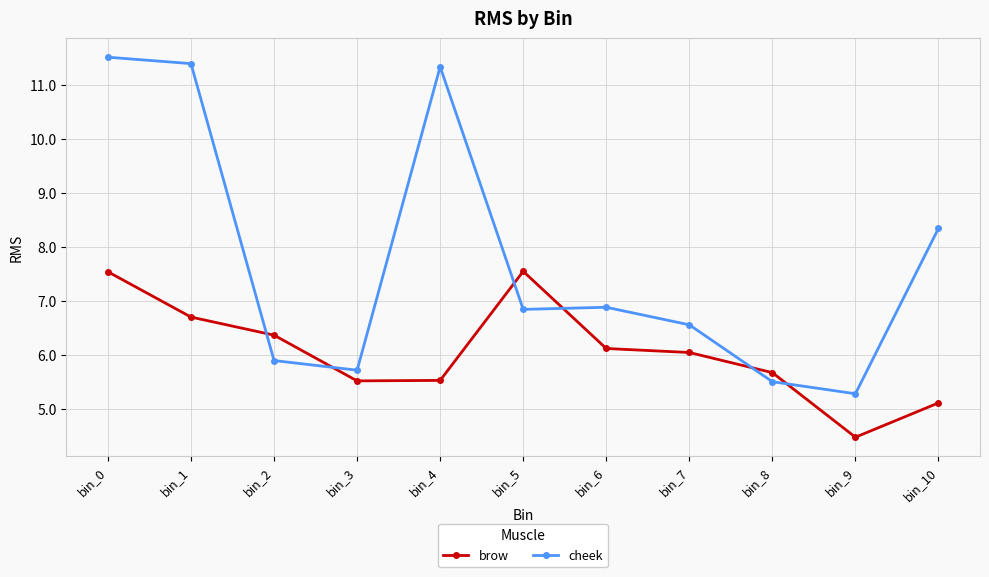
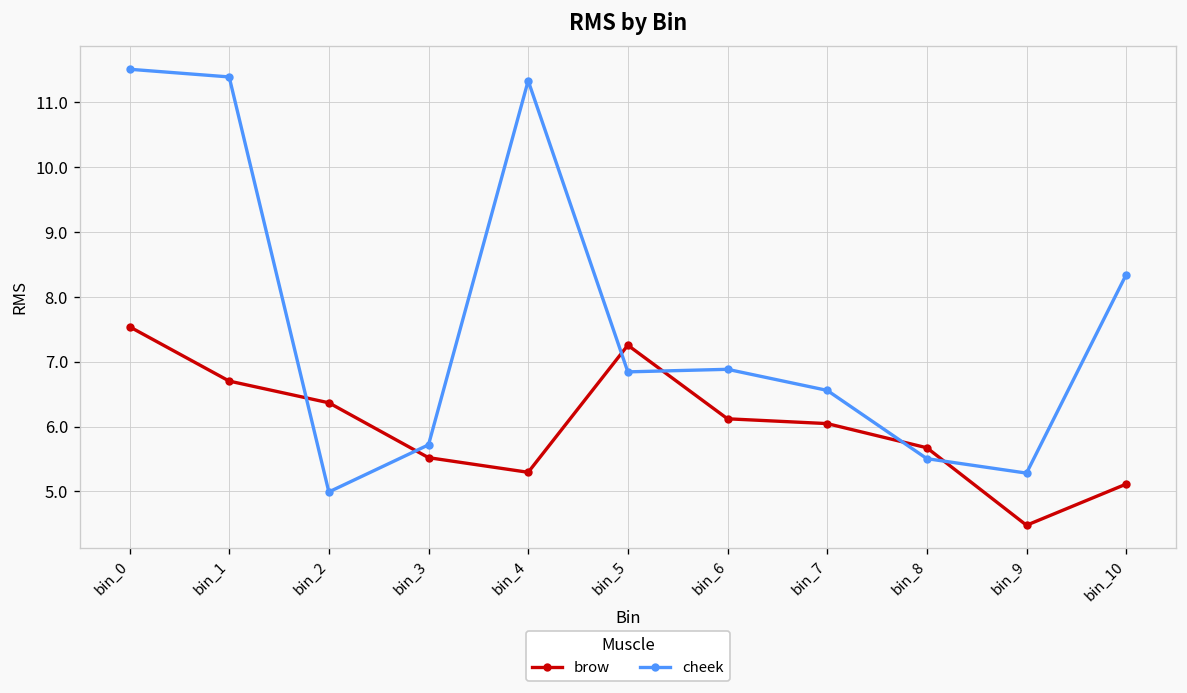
  {
    "brow": {
      "bin_0": 7.5,
      "bin_1": 6.7,
      "bin_2": 6.4,
      "bin_3": 5.5,
-     "bin_4": 5.5,
-     "bin_5": 7.5,
+     "bin_4": 5.3,
+     "bin_5": 7.3,
      "bin_6": 6.1,
      "bin_7": 6.0,
      "bin_8": 5.7,
      "bin_9": 4.5,
      "bin_10": 5.1
    },
    "cheek": {
      "bin_0": 11.5,
      "bin_1": 11.4,
-     "bin_2": 5.9,
+     "bin_2": 5.0,
      "bin_3": 5.7,
      "bin_4": 11.3,
      "bin_5": 6.8,
      "bin_6": 6.9,
      "bin_7": 6.6,
      "bin_8": 5.5,
      "bin_9": 5.3,
      "bin_10": 8.3
    }
  }
